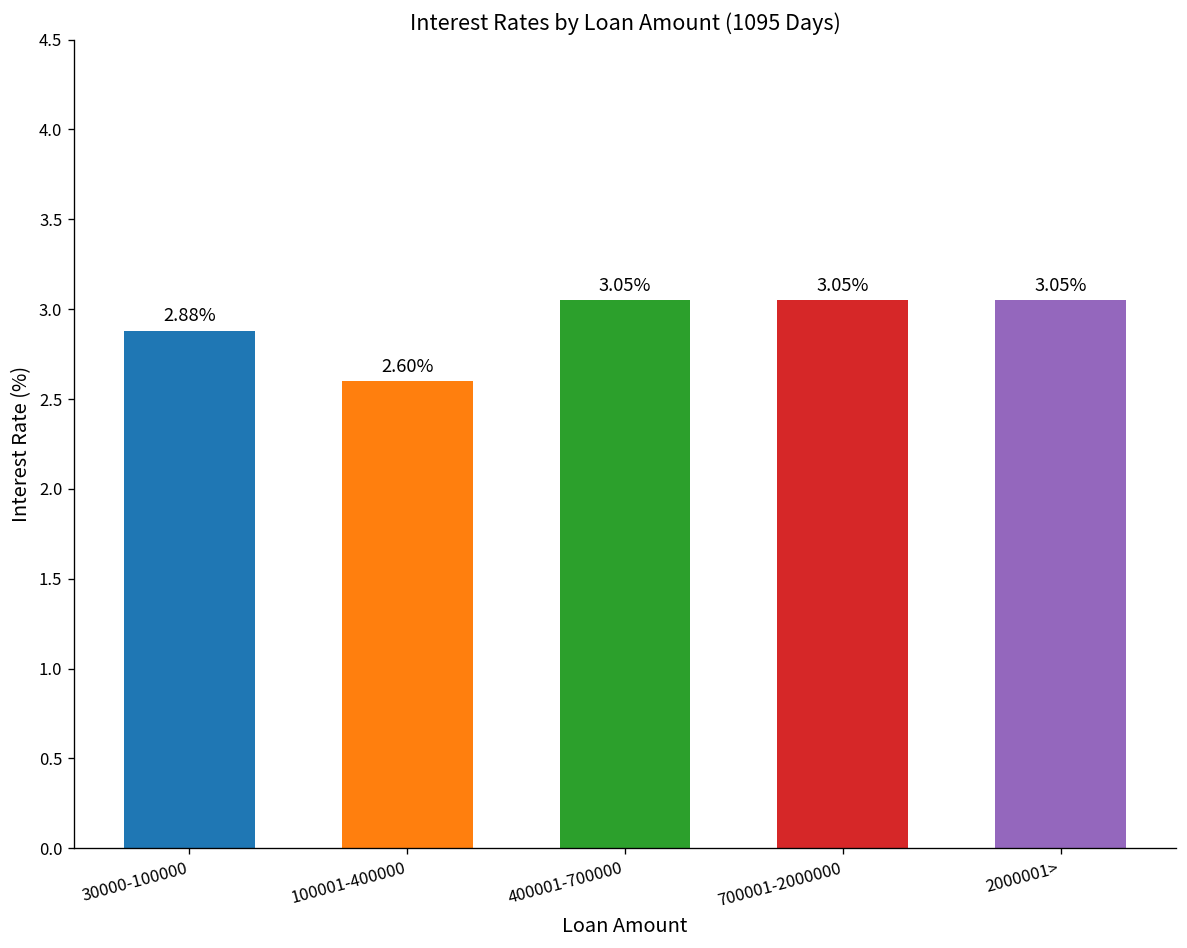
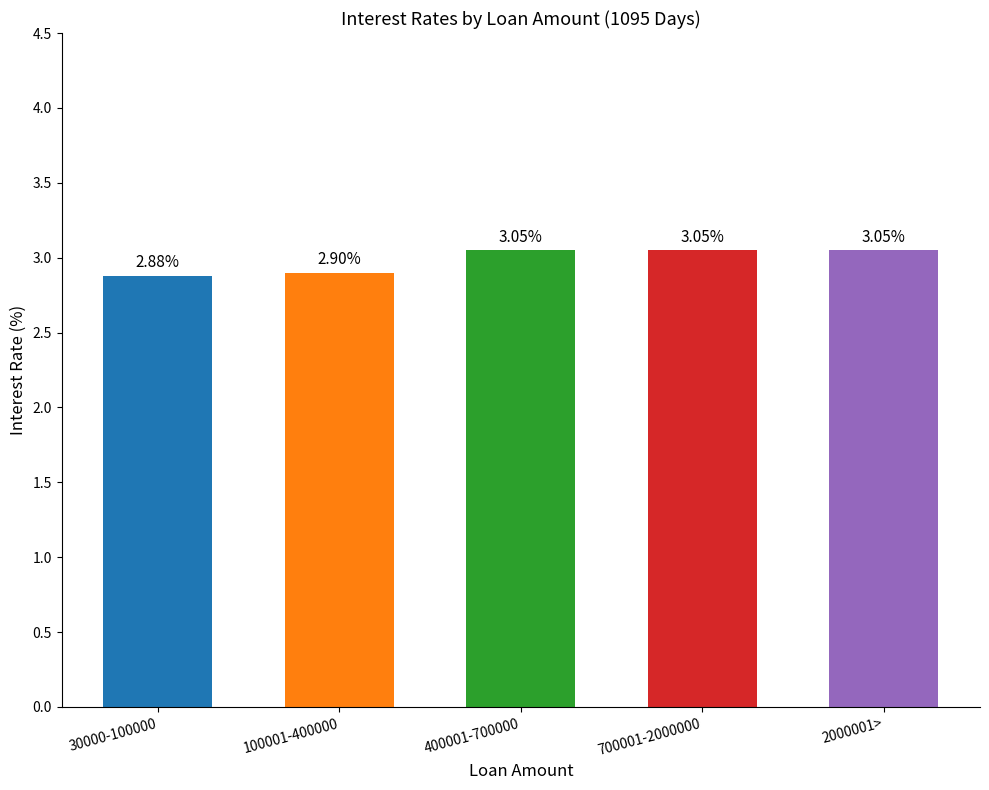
  {
    "30000-100000": "2.88%",
-   "100001-400000": "2.60%",
+   "100001-400000": "2.90%",
    "400001-700000": "3.05%",
    "700001-2000000": "3.05%",
    "2000001>": "3.05%"
  }
